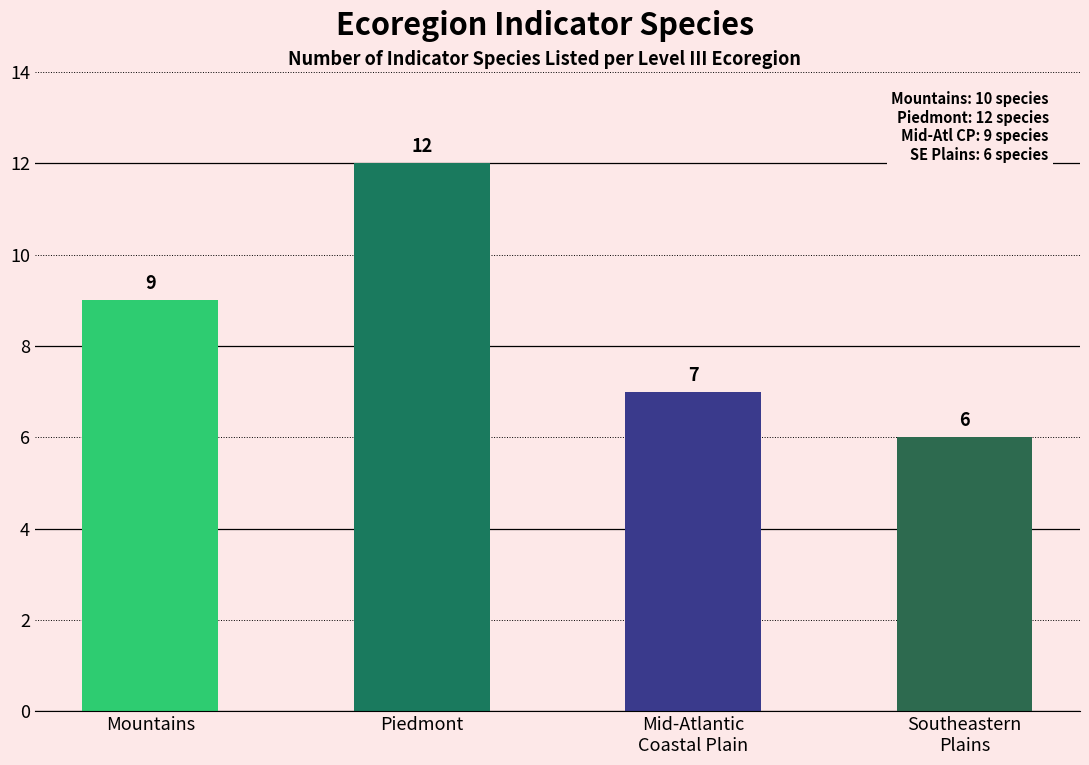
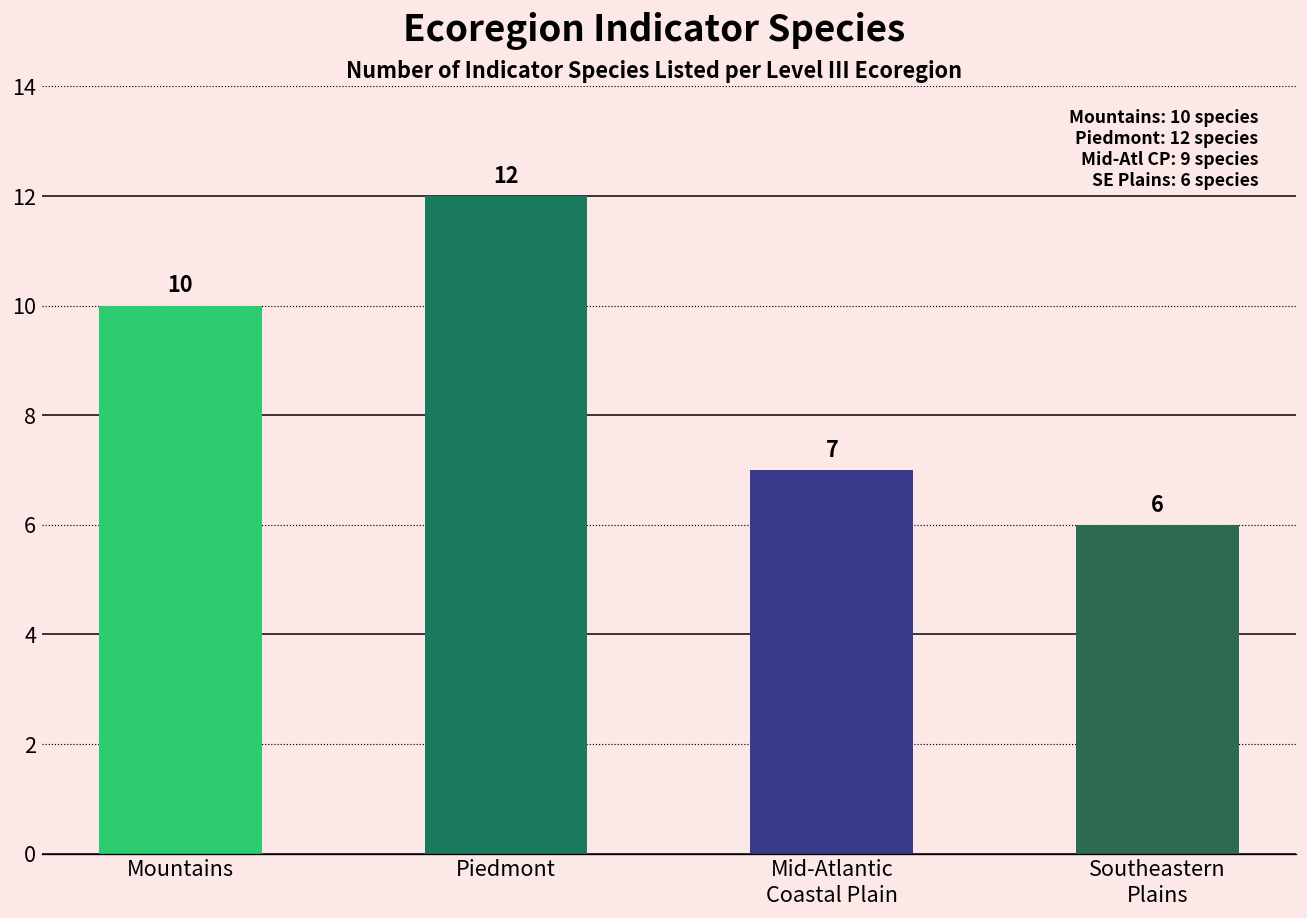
  {
-   "Mountains": 9,
+   "Mountains": 10,
    "Piedmont": 12,
    "Mid-Atlantic Coastal Plain": 7,
    "Southeastern Plains": 6
  }
